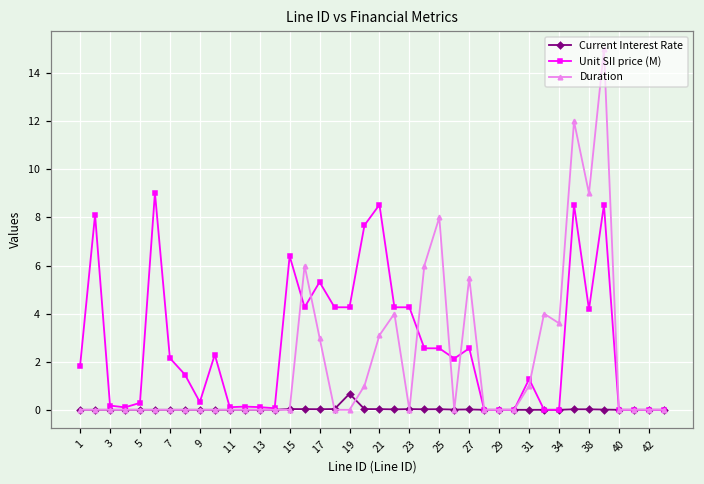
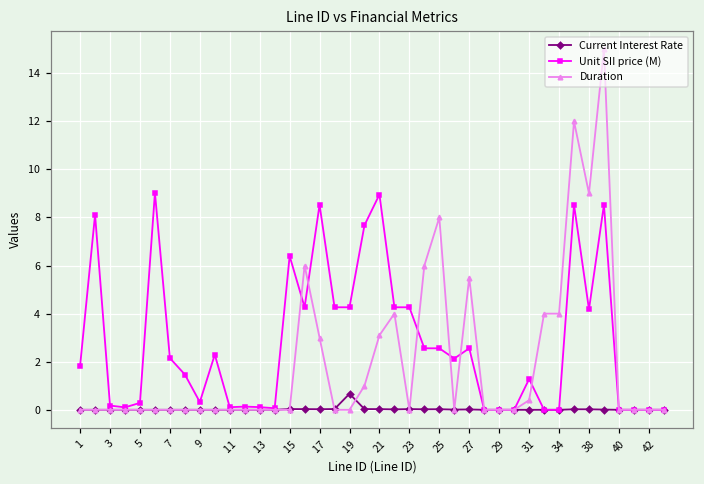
  {
    "Current Interest Rate": {
      "17": 0.0,
      "19": 0.7,
      "21": 0.0,
      "25": 0.0,
      "27": 0.0,
      "31": 0.0,
      "38": 0.0
    },
    "Unit SII price (M)": {
      "1": 1.8,
      "3": 0.2,
      "5": 0.3,
      "7": 2.1,
      "9": 0.3,
      "15": 6.4,
-     "17": 5.3,
+     "17": 8.5,
      "19": 4.3,
-     "21": 8.5,
+     "21": 9.0,
      "23": 4.3,
      "25": 2.6,
      "27": 2.6,
      "31": 1.3,
      "38": 4.2
    },
    "Duration": {
      "17": 3.0,
      "19": 0.0,
      "21": 3.1,
      "25": 8.0,
      "27": 5.5,
-     "31": 1.0,
-     "34": 3.6,
+     "31": 0.4,
+     "34": 4.0,
      "38": 9.0
    }
  }
